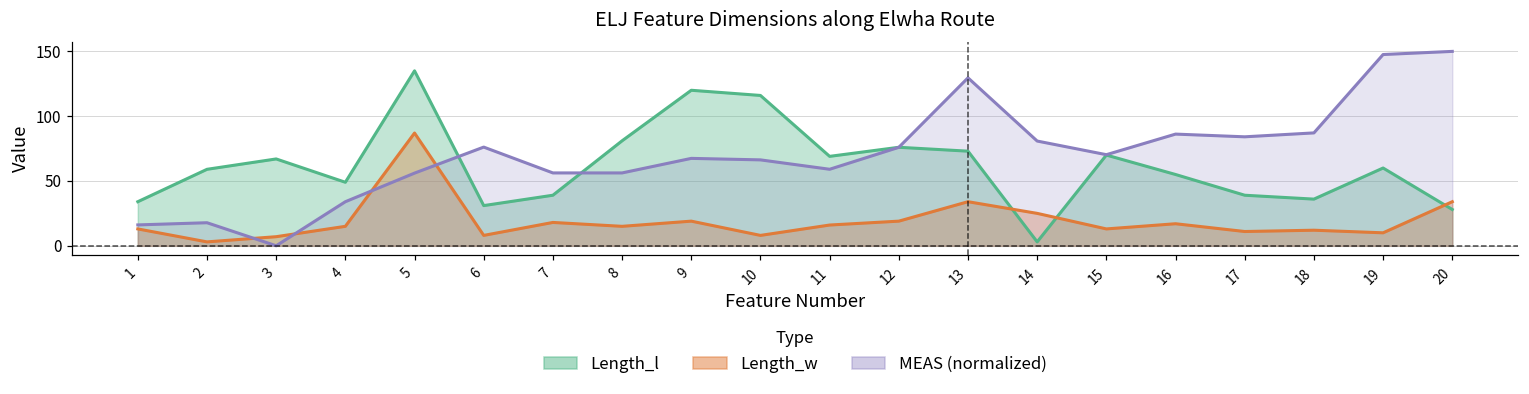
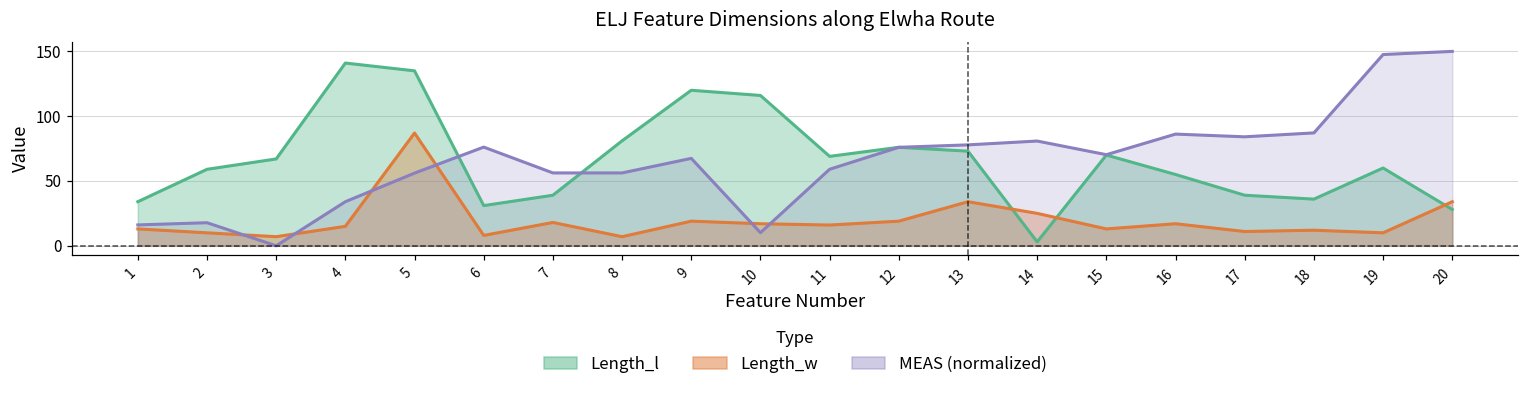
  {
    "Length_l": {
      "1": 34,
      "2": 59,
      "3": 67,
-     "4": 49,
+     "4": 141,
      "5": 135,
      "6": 31,
      "7": 39,
      "8": 81,
      "9": 120,
      "10": 116,
      "11": 69,
      "13": 73,
      "14": 3,
      "16": 55,
      "17": 39,
      "18": 36,
      "19": 60,
      "20": 28
    },
    "Length_w": {
      "1": 13,
-     "2": 3,
+     "2": 10,
      "3": 7,
      "4": 15,
      "5": 87,
      "6": 8,
      "7": 18,
-     "8": 15,
+     "8": 7,
      "9": 19,
-     "10": 8,
+     "10": 17,
      "11": 16,
      "12": 19,
      "13": 34,
      "14": 25,
      "15": 13,
      "16": 17,
      "17": 11,
      "18": 12,
      "19": 10,
      "20": 34
    },
    "MEAS (normalized)": {
      "1": 16,
      "2": 18,
      "3": 0,
      "4": 34,
      "5": 56,
      "6": 76,
      "7": 56,
      "8": 56,
      "9": 67,
-     "10": 66,
+     "10": 10,
      "11": 59,
-     "13": 130,
+     "13": 78,
      "14": 81,
      "16": 86,
      "17": 84,
      "18": 87,
      "19": 148,
      "20": 150
    }
  }
